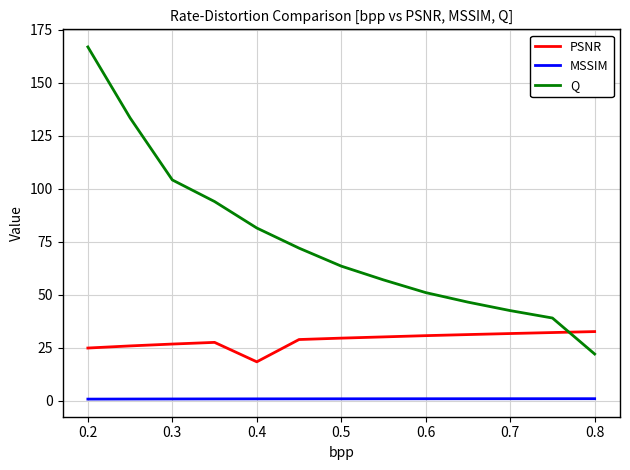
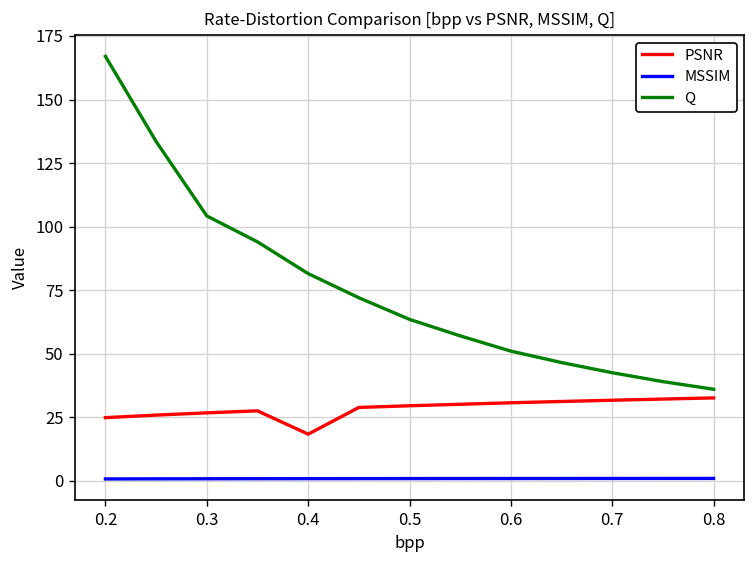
  {
    "PSNR": {
      "0.2": 25,
      "0.3": 27,
      "0.4": 18,
      "0.5": 30,
      "0.6": 31,
      "0.7": 32,
      "0.8": 33
    },
    "MSSIM": {
      "0.2": 1,
      "0.3": 1,
      "0.4": 1,
      "0.5": 1,
      "0.6": 1,
      "0.7": 1,
      "0.8": 1
    },
    "Q": {
      "0.2": 167,
      "0.3": 104,
      "0.4": 82,
      "0.5": 64,
      "0.6": 51,
      "0.7": 43,
-     "0.8": 22
+     "0.8": 36
    }
  }
